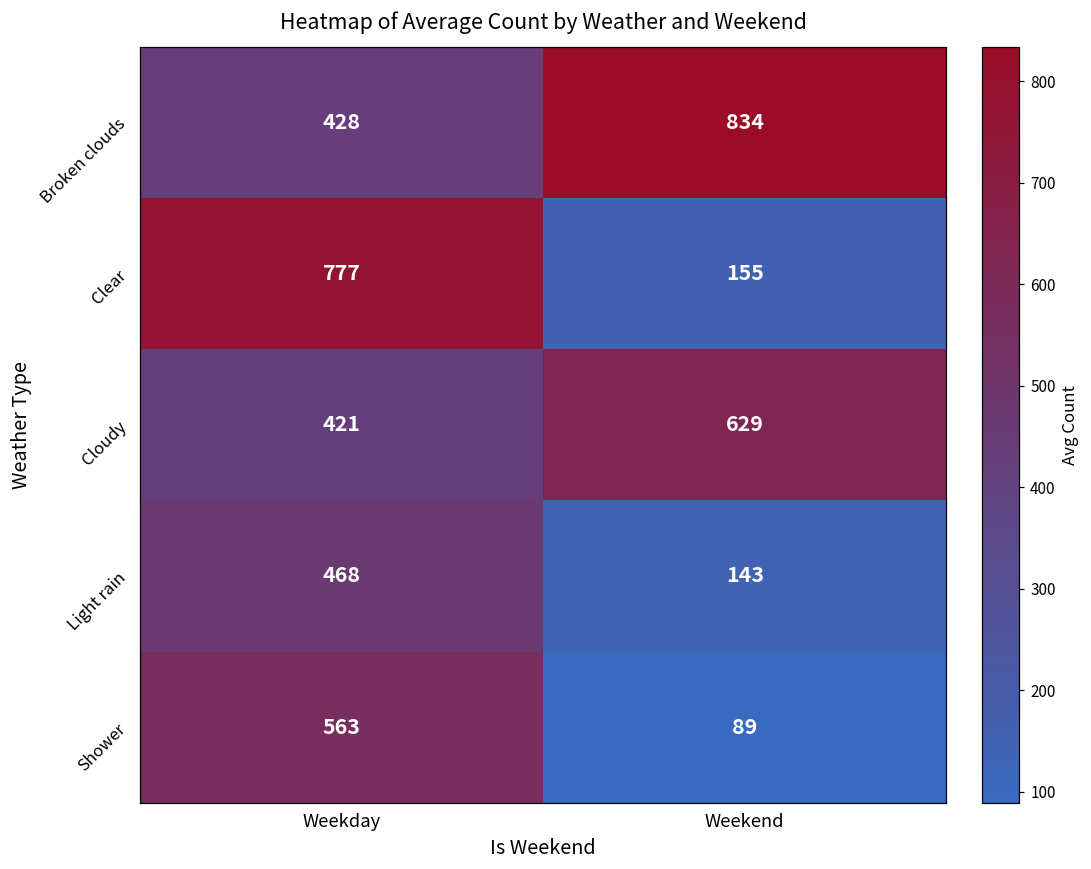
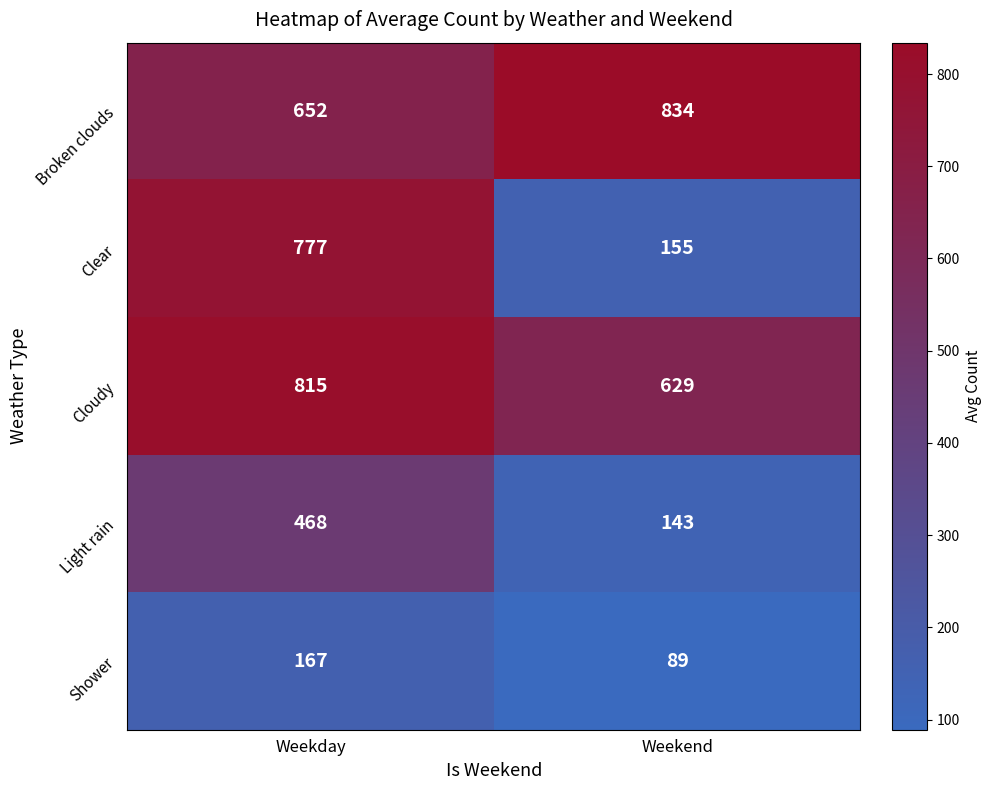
  {
    "Broken clouds": {
-     "Weekday": 428,
+     "Weekday": 652,
      "Weekend": 834
    },
    "Clear": {
      "Weekday": 777,
      "Weekend": 155
    },
    "Cloudy": {
-     "Weekday": 421,
+     "Weekday": 815,
      "Weekend": 629
    },
    "Light rain": {
      "Weekday": 468,
      "Weekend": 143
    },
    "Shower": {
-     "Weekday": 563,
+     "Weekday": 167,
      "Weekend": 89
    }
  }
